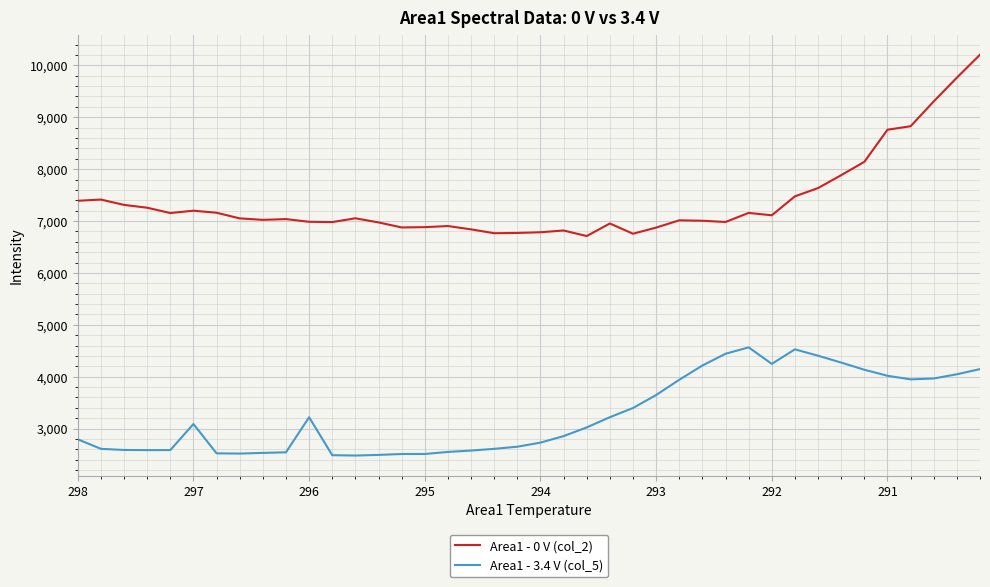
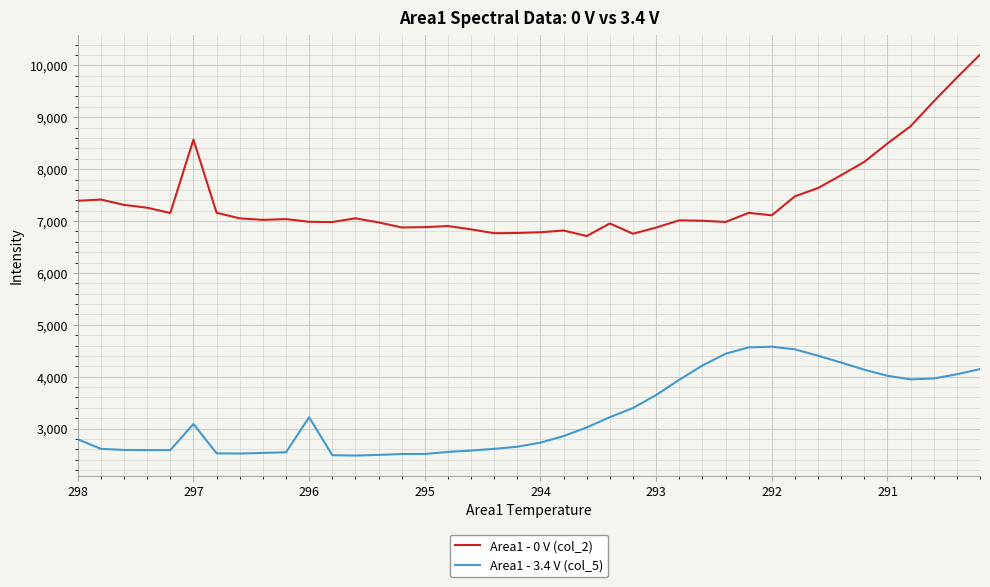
  {
    "Area1 - 0 V (col_2)": {
      "298": "7,400",
-     "297": "7,200",
+     "297": "8,600",
      "296": "7,000",
      "295": "6,900",
      "294": "6,800",
      "293": "6,900",
      "292": "7,100",
-     "291": "8,800"
+     "291": "8,500"
    },
    "Area1 - 3.4 V (col_5)": {
      "298": "2,800",
      "297": "3,100",
      "296": "3,200",
      "295": "2,500",
      "294": "2,700",
      "293": "3,600",
-     "292": "4,200",
+     "292": "4,600",
      "291": "4,000"
    }
  }
